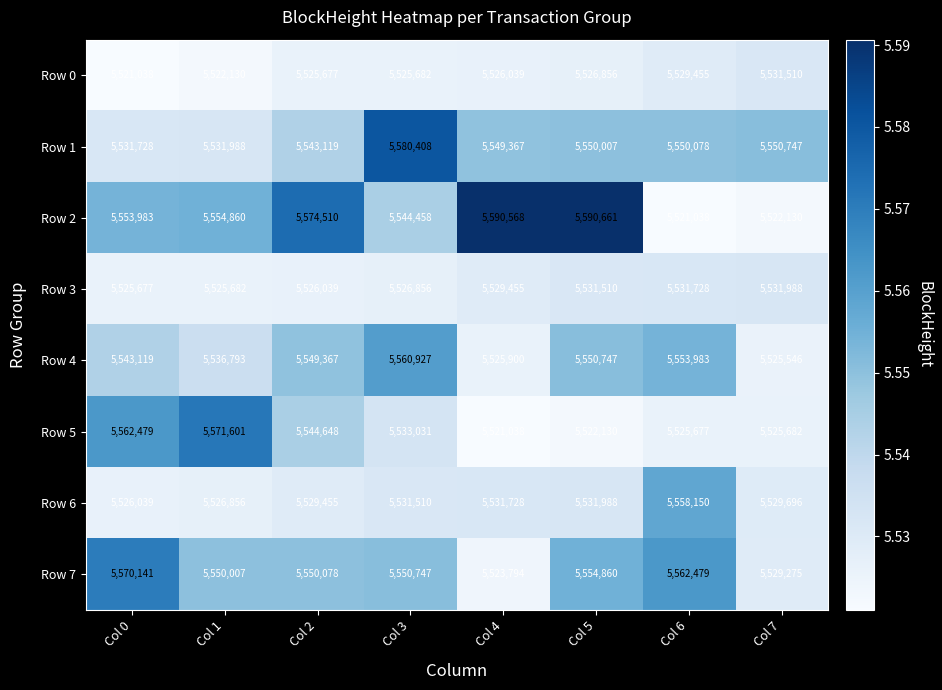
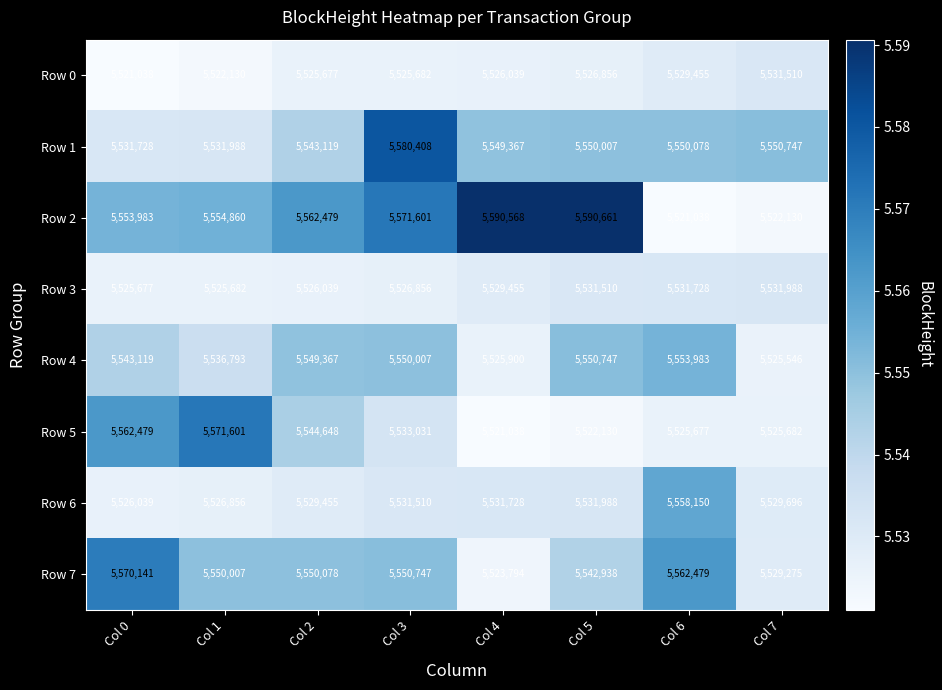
  {
    "Row 1": {
      "Col 2": "5,543,119",
      "Col 3": "5,580,408",
      "Col 4": "5,549,367",
      "Col 5": "5,550,007",
      "Col 6": "5,550,078",
      "Col 7": "5,550,747"
    },
    "Row 2": {
      "Col 0": "5,553,983",
      "Col 1": "5,554,860",
-     "Col 2": "5,574,510",
-     "Col 3": "5,544,458",
+     "Col 2": "5,562,479",
+     "Col 3": "5,571,601",
      "Col 4": "5,590,568",
      "Col 5": "5,590,661"
    },
    "Row 4": {
      "Col 0": "5,543,119",
      "Col 1": "5,536,793",
      "Col 2": "5,549,367",
-     "Col 3": "5,560,927",
+     "Col 3": "5,550,007",
      "Col 5": "5,550,747",
      "Col 6": "5,553,983"
    },
    "Row 5": {
      "Col 0": "5,562,479",
      "Col 1": "5,571,601",
      "Col 2": "5,544,648"
    },
    "Row 6": {
      "Col 6": "5,558,150"
    },
    "Row 7": {
      "Col 0": "5,570,141",
      "Col 1": "5,550,007",
      "Col 2": "5,550,078",
      "Col 3": "5,550,747",
-     "Col 5": "5,554,860",
+     "Col 5": "5,542,938",
      "Col 6": "5,562,479"
    }
  }
